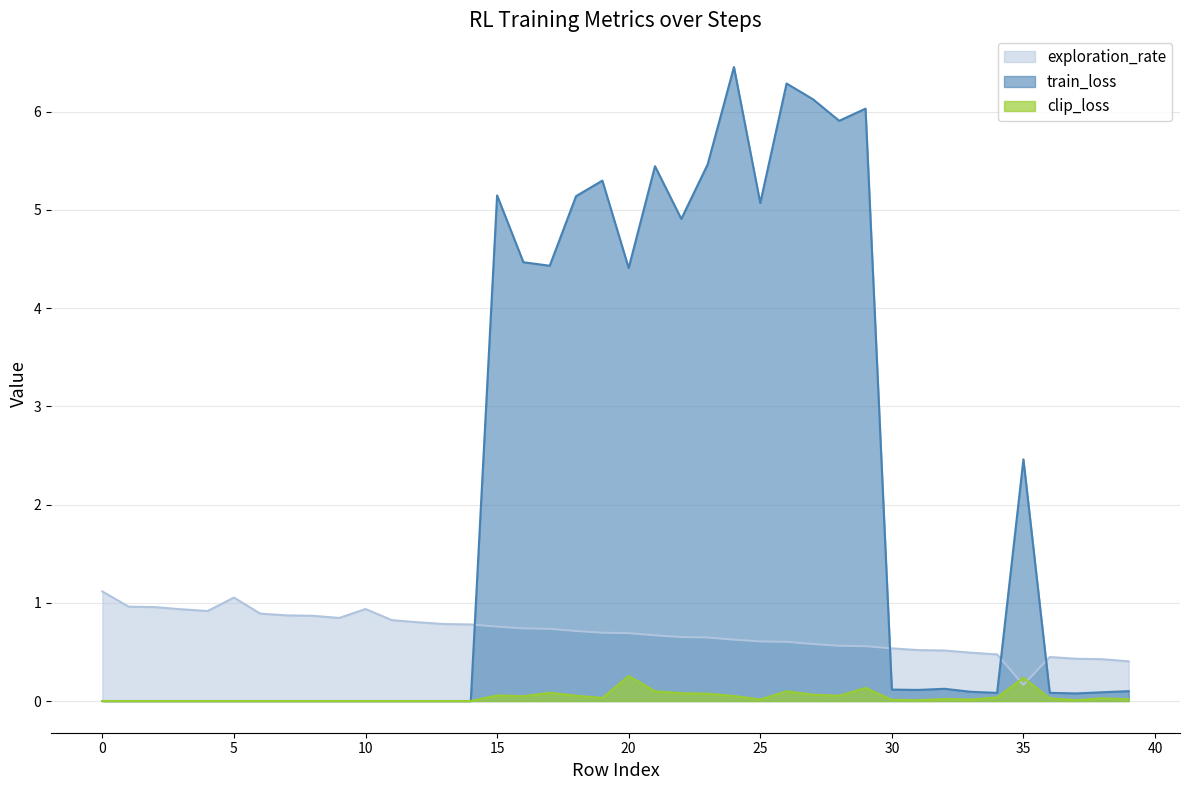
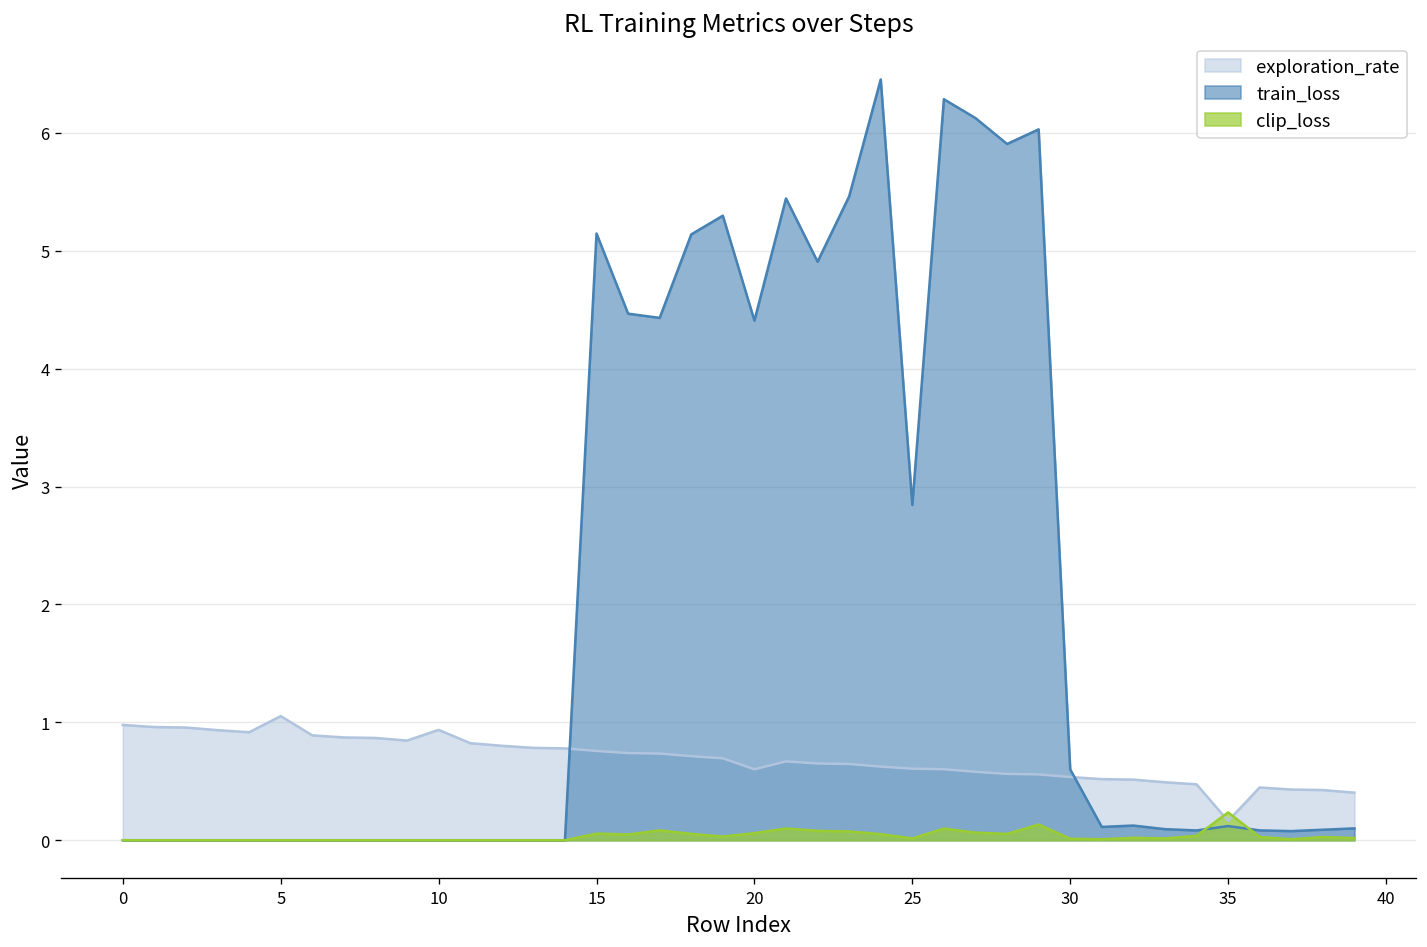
  {
    "exploration_rate": {
-     "0": 1.1,
+     "0": 1.0,
      "5": 1.1,
      "10": 0.9,
      "15": 0.8,
-     "20": 0.7,
+     "20": 0.6,
      "25": 0.6,
      "30": 0.5,
      "35": 0.2
    },
    "train_loss": {
      "15": 5.1,
      "20": 4.4,
-     "25": 5.1,
-     "30": 0.1,
-     "35": 2.5
+     "25": 2.8,
+     "30": 0.6,
+     "35": 0.1
    },
    "clip_loss": {
      "15": 0.1,
-     "20": 0.3,
+     "20": 0.1,
      "25": 0.0,
      "30": 0.0,
      "35": 0.2
    }
  }
